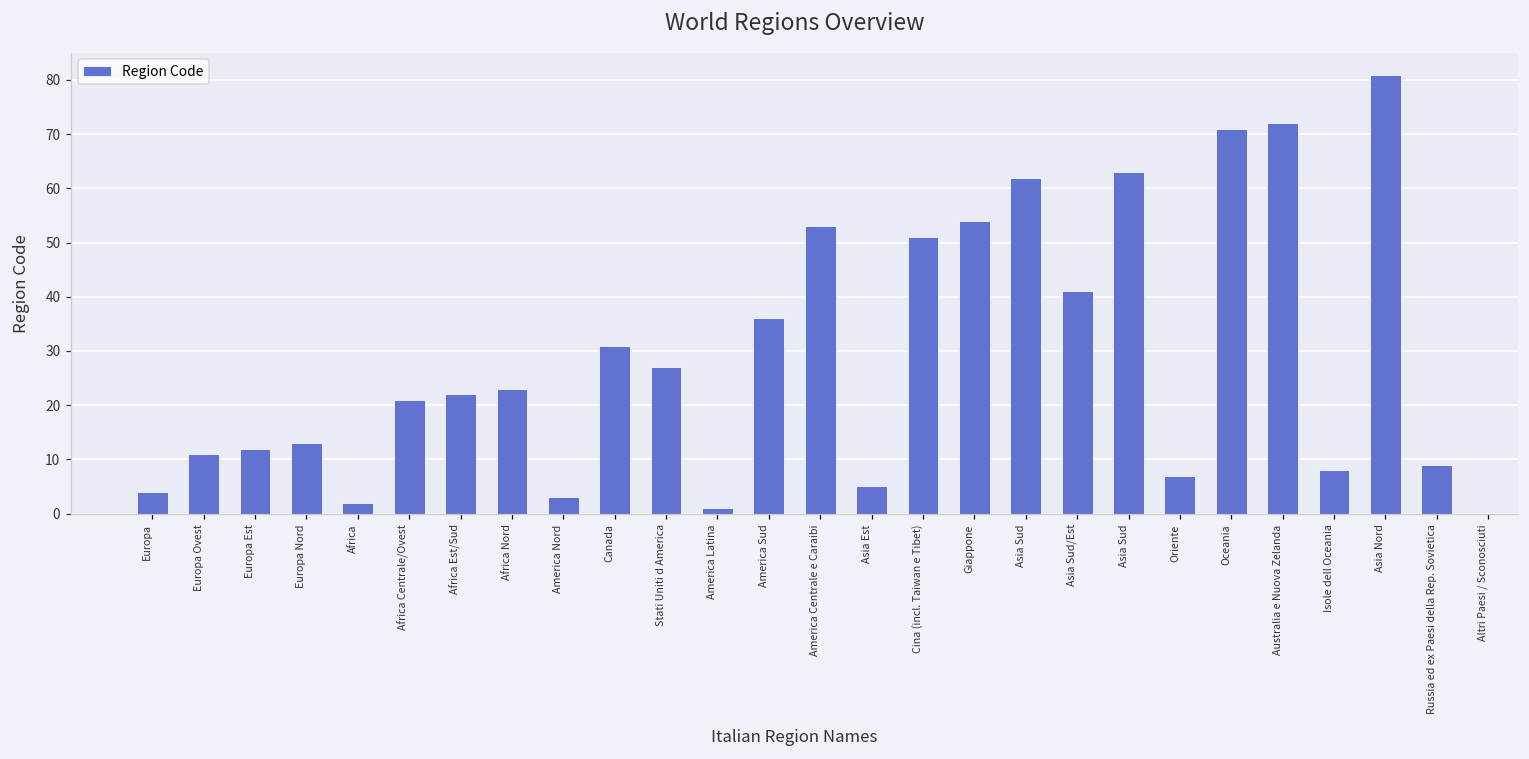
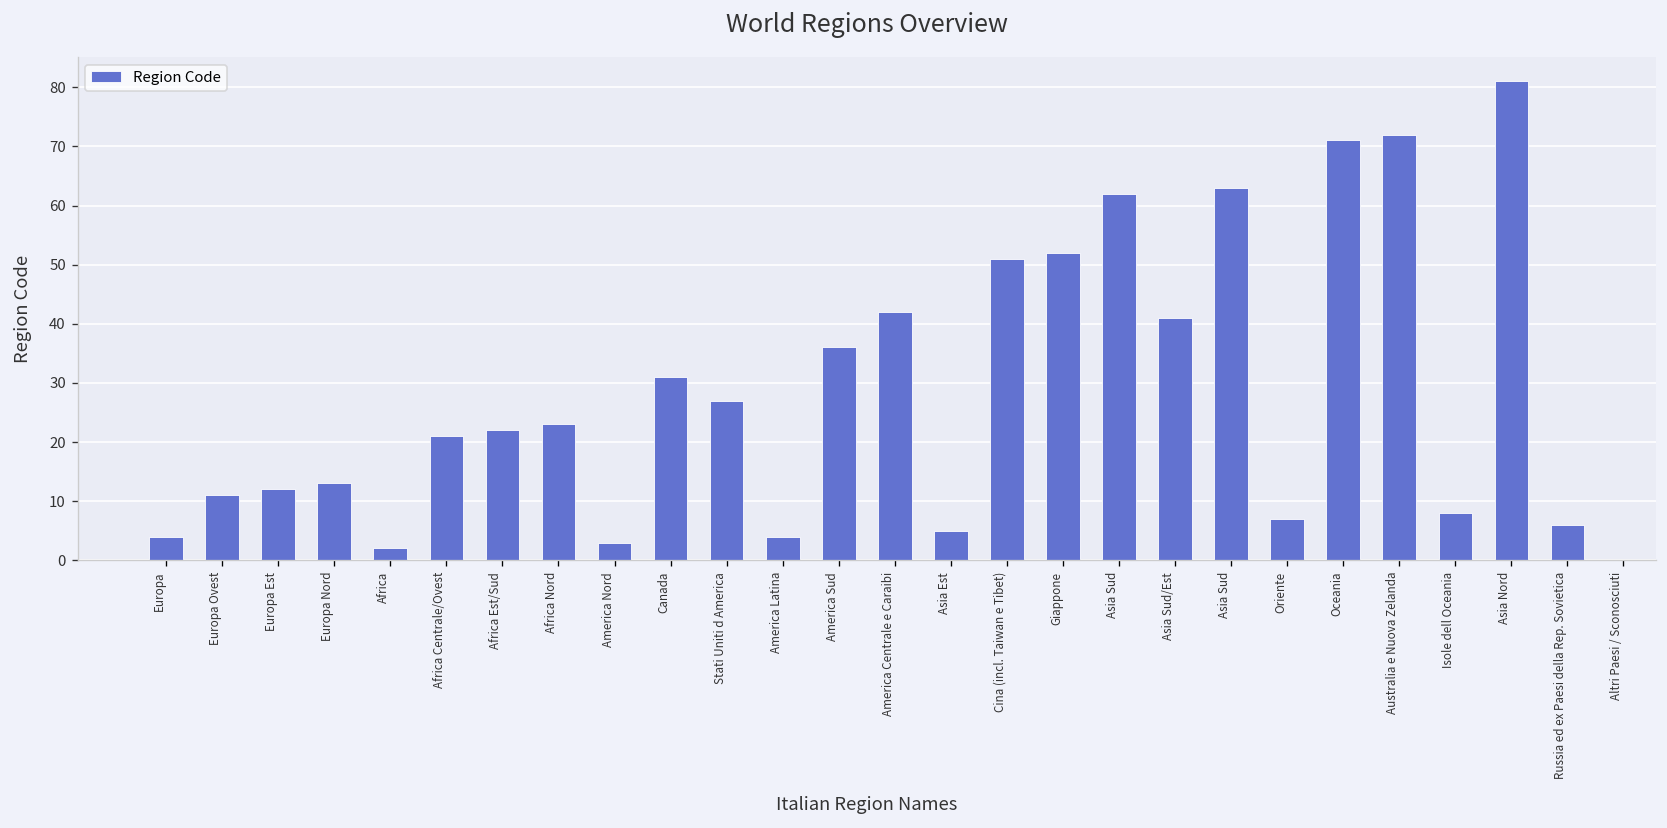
  {
    "Europa": 4,
    "Europa Ovest": 11,
    "Europa Est": 12,
    "Europa Nord": 13,
    "Africa": 2,
    "Africa Centrale/Ovest": 21,
    "Africa Est/Sud": 22,
    "Africa Nord": 23,
    "America Nord": 3,
    "Canada": 31,
    "Stati Uniti d America": 27,
-   "America Latina": 1,
+   "America Latina": 4,
    "America Sud": 36,
-   "America Centrale e Caraibi": 53,
+   "America Centrale e Caraibi": 42,
    "Asia Est": 5,
    "Cina (incl. Taiwan e Tibet)": 51,
-   "Giappone": 54,
+   "Giappone": 52,
    "Asia Sud/Est": 41,
    "Oriente": 7,
    "Oceania": 71,
    "Australia e Nuova Zelanda": 72,
    "Isole dell Oceania": 8,
    "Asia Nord": 81,
-   "Russia ed ex Paesi della Rep. Sovietica": 9
+   "Russia ed ex Paesi della Rep. Sovietica": 6
  }
